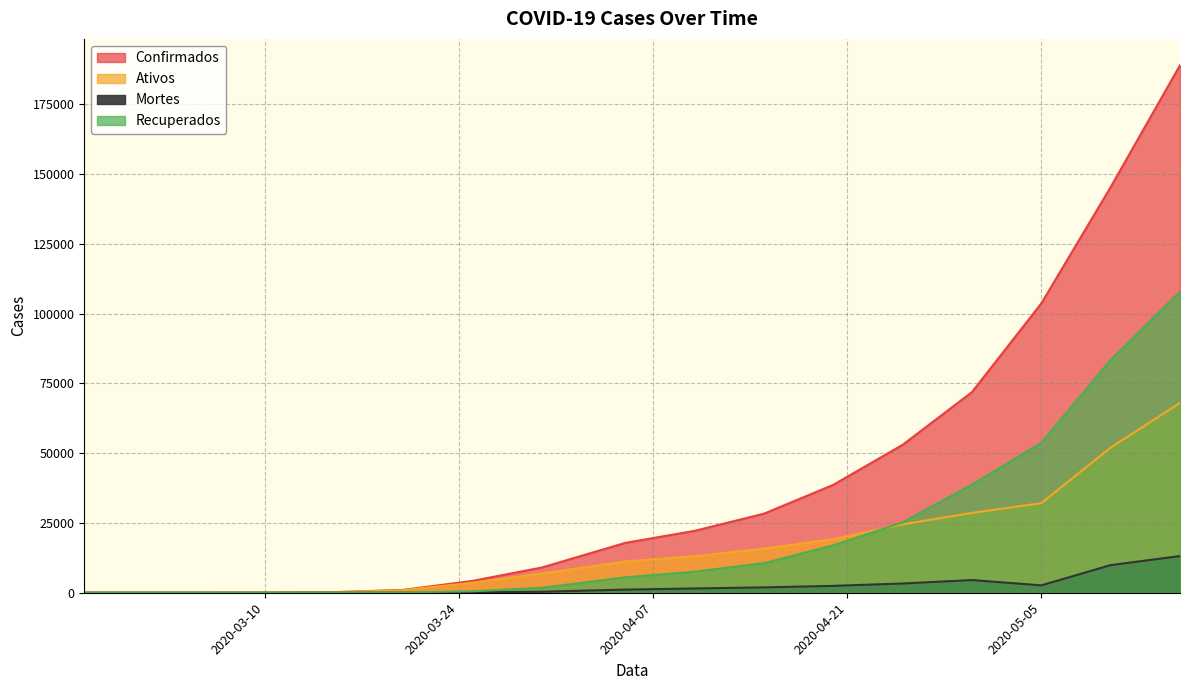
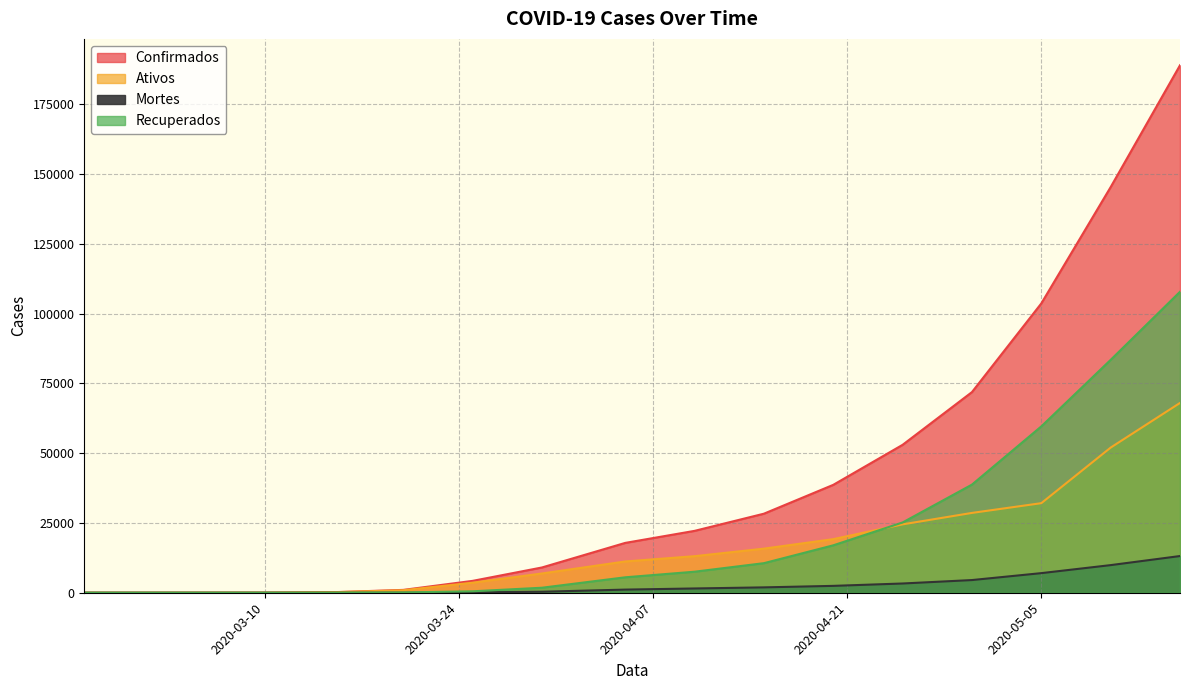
  {
    "Confirmados": {
      "2020-05-05": 104000
    },
    "Ativos": {
      "2020-05-05": 32000
    },
    "Mortes": {
-     "2020-05-05": 3000
+     "2020-05-05": 7000
    },
    "Recuperados": {
-     "2020-05-05": 54000
+     "2020-05-05": 60000
    }
  }
